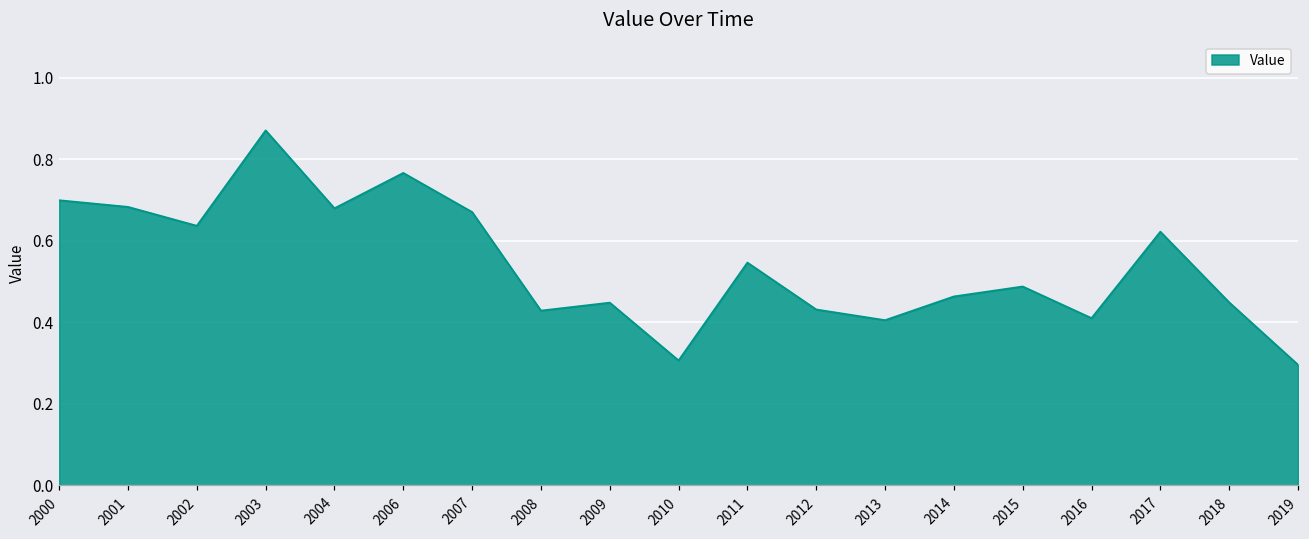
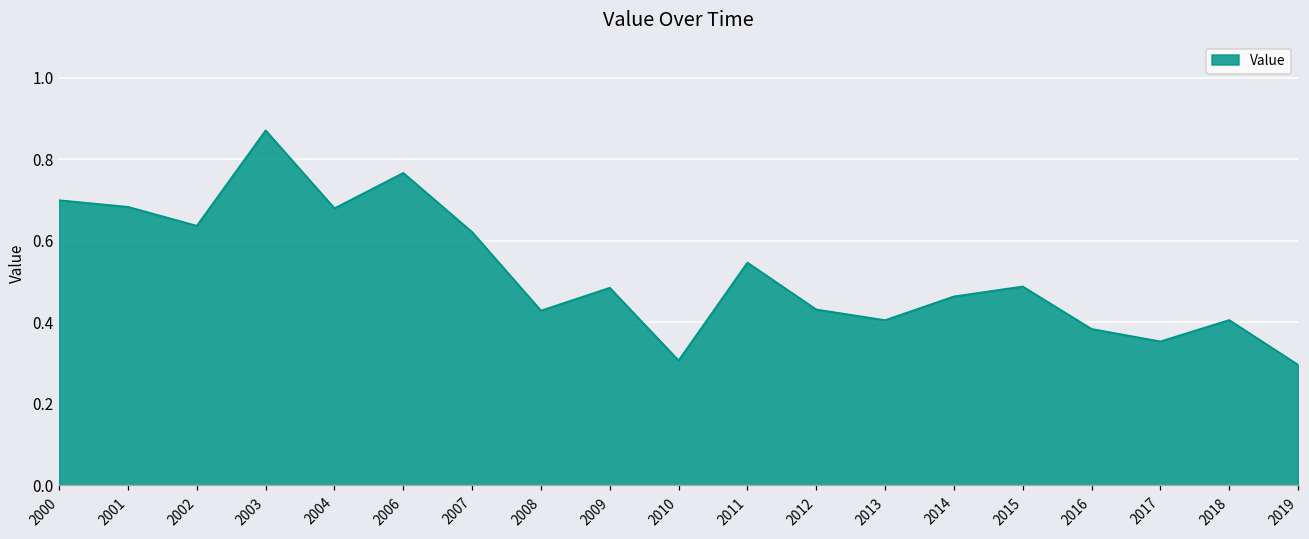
  {
    "2000": 0.70,
    "2001": 0.68,
    "2002": 0.64,
    "2003": 0.87,
    "2004": 0.68,
    "2006": 0.77,
-   "2007": 0.67,
+   "2007": 0.62,
    "2008": 0.43,
-   "2009": 0.45,
+   "2009": 0.48,
    "2010": 0.31,
    "2011": 0.55,
    "2012": 0.43,
    "2013": 0.41,
    "2014": 0.46,
    "2015": 0.49,
-   "2016": 0.41,
-   "2017": 0.62,
-   "2018": 0.45,
+   "2016": 0.38,
+   "2017": 0.35,
+   "2018": 0.41,
    "2019": 0.30
  }
